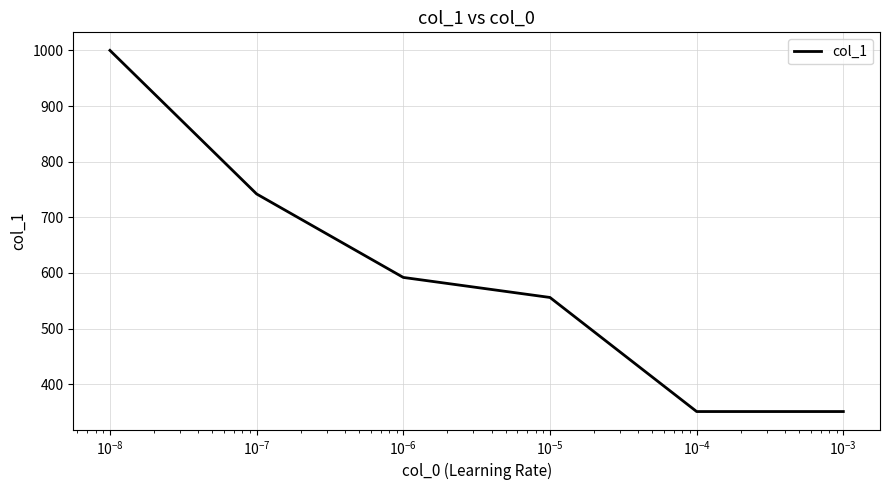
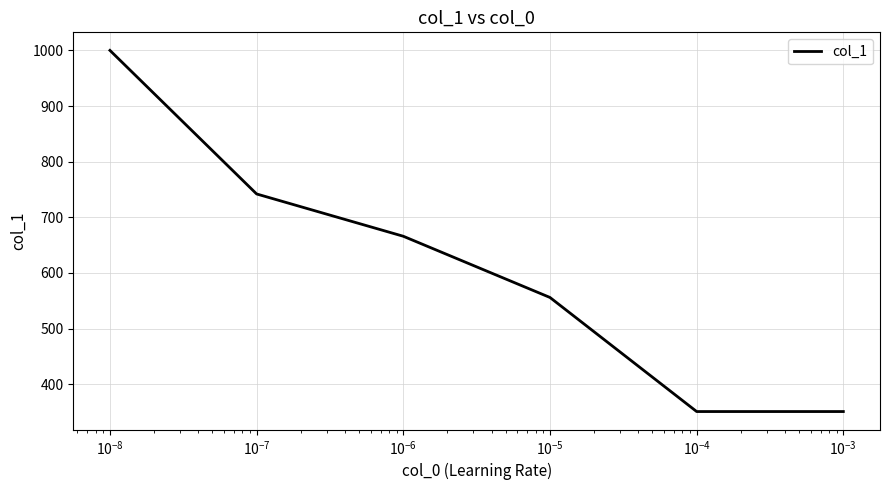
  {
    "10^-8": 1000,
    "10^-7": 740,
-   "10^-6": 590,
+   "10^-6": 670,
    "10^-5": 560,
    "10^-4": 350,
    "10^-3": 350
  }
